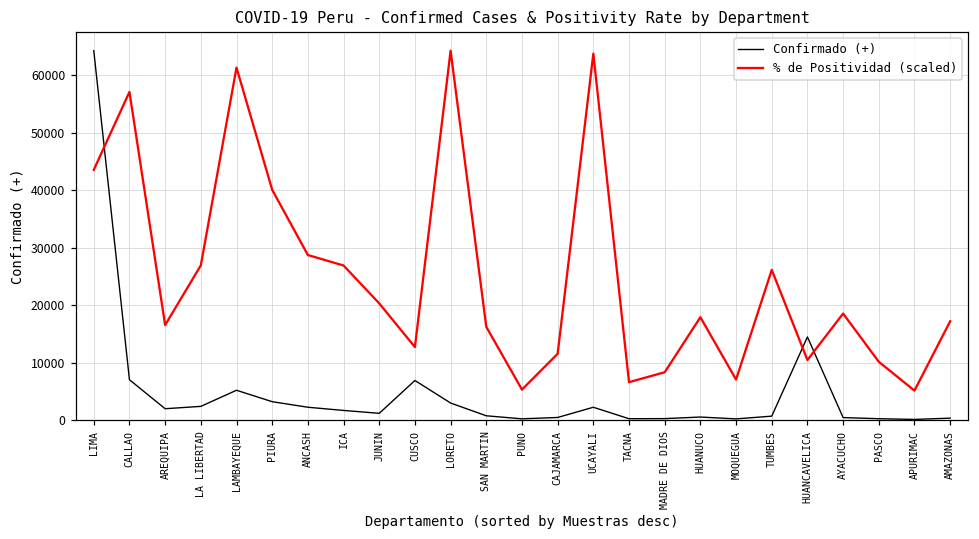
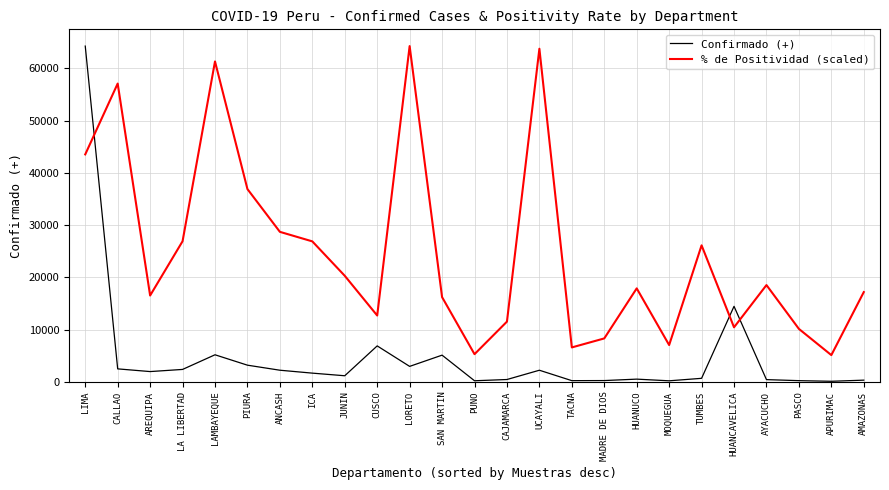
  {
    "Confirmado (+)": {
      "LIMA": 64000,
-     "CALLAO": 7000,
+     "CALLAO": 2000,
      "AREQUIPA": 2000,
      "LA LIBERTAD": 2000,
      "LAMBAYEQUE": 5000,
      "PIURA": 3000,
      "ANCASH": 2000,
      "ICA": 2000,
      "JUNIN": 1000,
      "CUSCO": 7000,
      "LORETO": 3000,
-     "SAN MARTIN": 1000,
+     "SAN MARTIN": 5000,
      "PUNO": 0,
      "CAJAMARCA": 0,
      "UCAYALI": 2000,
      "TACNA": 0,
      "MADRE DE DIOS": 0,
      "HUANUCO": 1000,
      "MOQUEGUA": 0,
      "TUMBES": 1000,
      "HUANCAVELICA": 14000,
      "AYACUCHO": 0,
      "PASCO": 0,
      "APURIMAC": 0,
      "AMAZONAS": 0
    },
    "% de Positividad (scaled)": {
      "LIMA": 44000,
      "CALLAO": 57000,
      "AREQUIPA": 17000,
      "LA LIBERTAD": 27000,
      "LAMBAYEQUE": 61000,
-     "PIURA": 40000,
+     "PIURA": 37000,
      "ANCASH": 29000,
      "ICA": 27000,
      "JUNIN": 20000,
      "CUSCO": 13000,
      "LORETO": 64000,
      "SAN MARTIN": 16000,
      "PUNO": 5000,
      "CAJAMARCA": 12000,
      "UCAYALI": 64000,
      "TACNA": 7000,
      "MADRE DE DIOS": 8000,
      "HUANUCO": 18000,
      "MOQUEGUA": 7000,
      "TUMBES": 26000,
      "HUANCAVELICA": 10000,
      "AYACUCHO": 19000,
      "PASCO": 10000,
      "APURIMAC": 5000,
      "AMAZONAS": 17000
    }
  }
